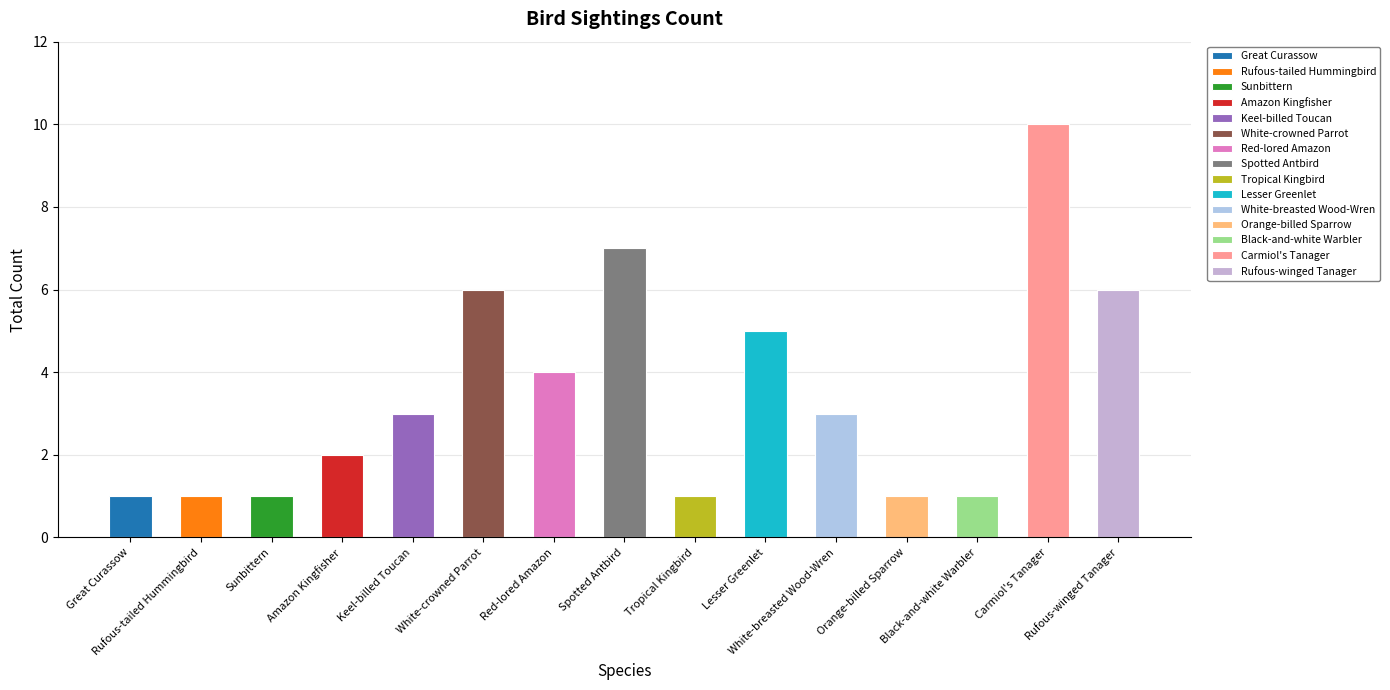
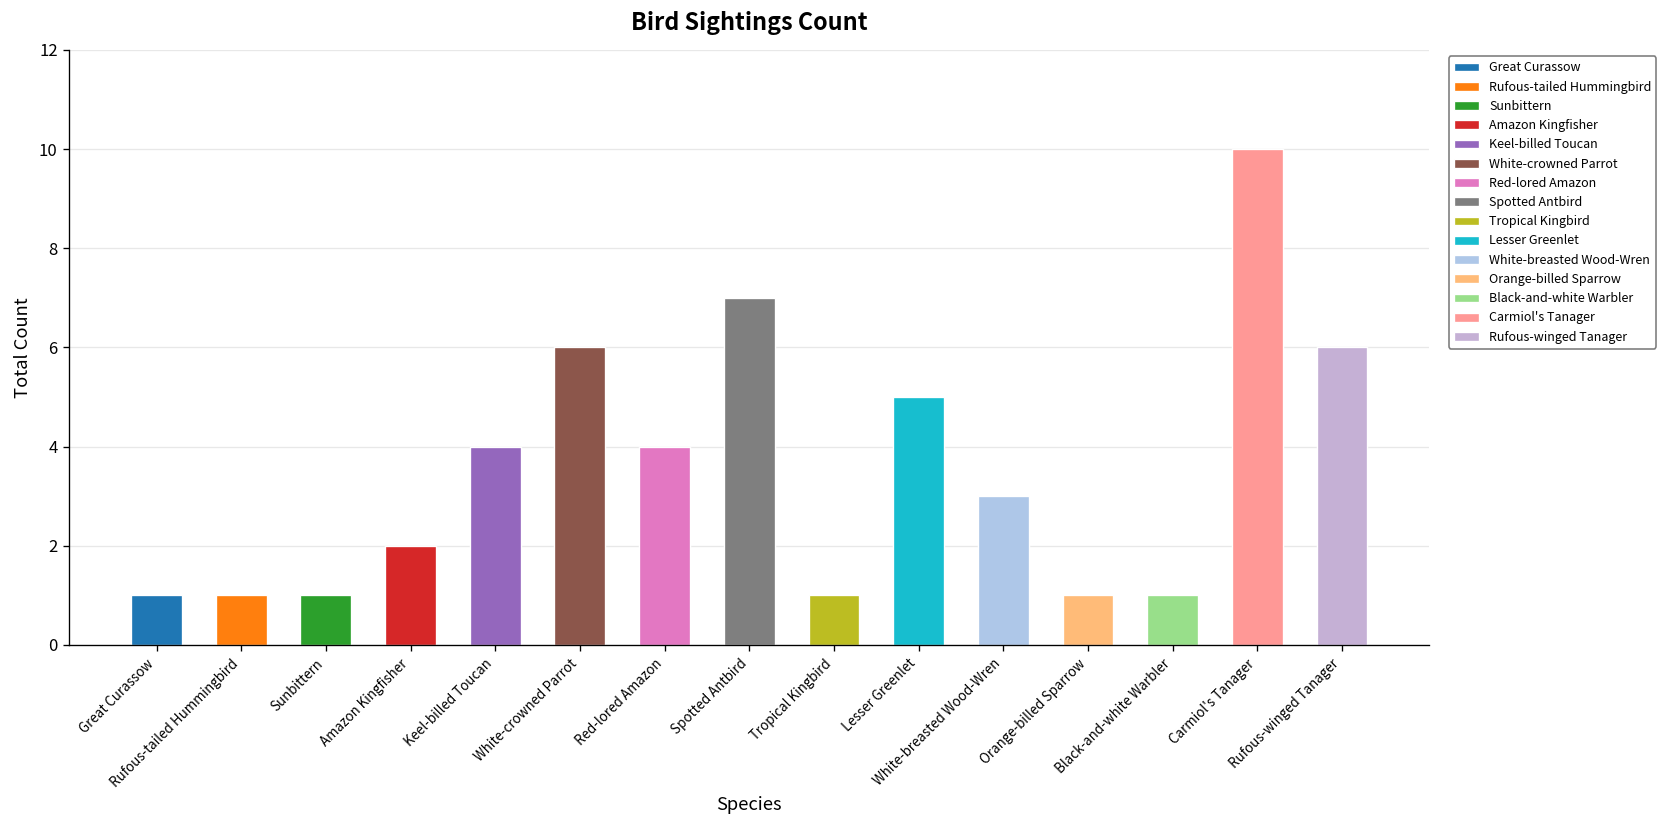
  {
    "Rufous-tailed Hummingbird": {
      "Rufous-tailed Hummingbird": 1
    },
    "Sunbittern": {
      "Sunbittern": 1
    },
    "Amazon Kingfisher": {
      "Amazon Kingfisher": 2
    },
    "Keel-billed Toucan": {
-     "Keel-billed Toucan": 3
+     "Keel-billed Toucan": 4
    },
    "White-crowned Parrot": {
      "White-crowned Parrot": 6
    },
    "Red-lored Amazon": {
      "Red-lored Amazon": 4
    },
    "Spotted Antbird": {
      "Spotted Antbird": 7
    },
    "Tropical Kingbird": {
      "Tropical Kingbird": 1
    },
    "Lesser Greenlet": {
      "Lesser Greenlet": 5
    },
    "Black-and-white Warbler": {
      "Black-and-white Warbler": 1
    }
  }
